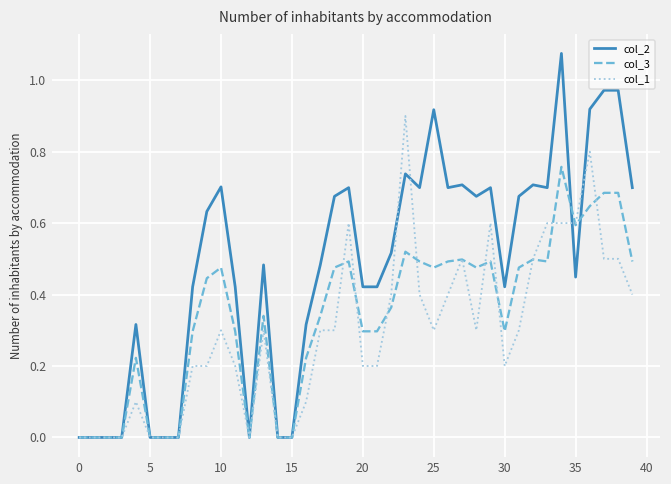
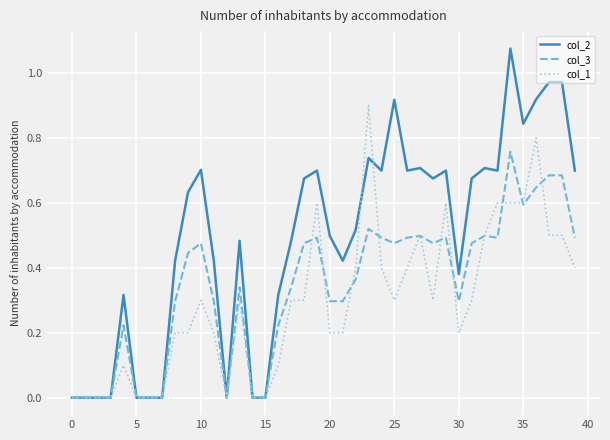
  {
    "col_2": {
      "10": 0.70,
-     "20": 0.42,
+     "20": 0.50,
      "25": 0.92,
-     "30": 0.42,
-     "35": 0.45
+     "30": 0.38,
+     "35": 0.84
    }
  }
